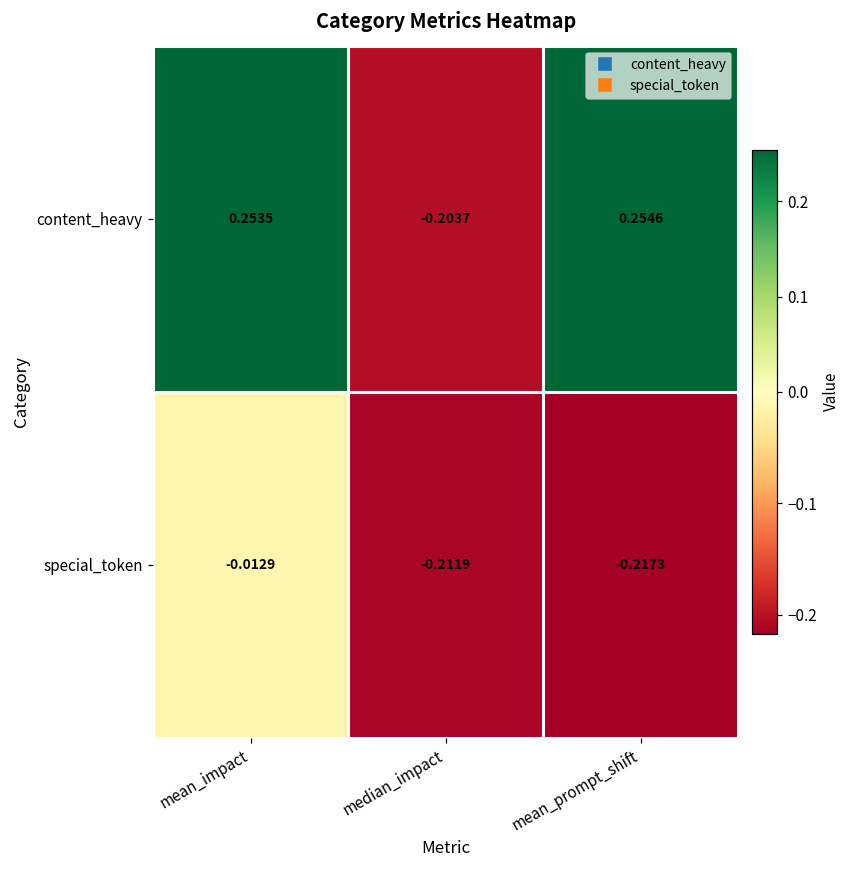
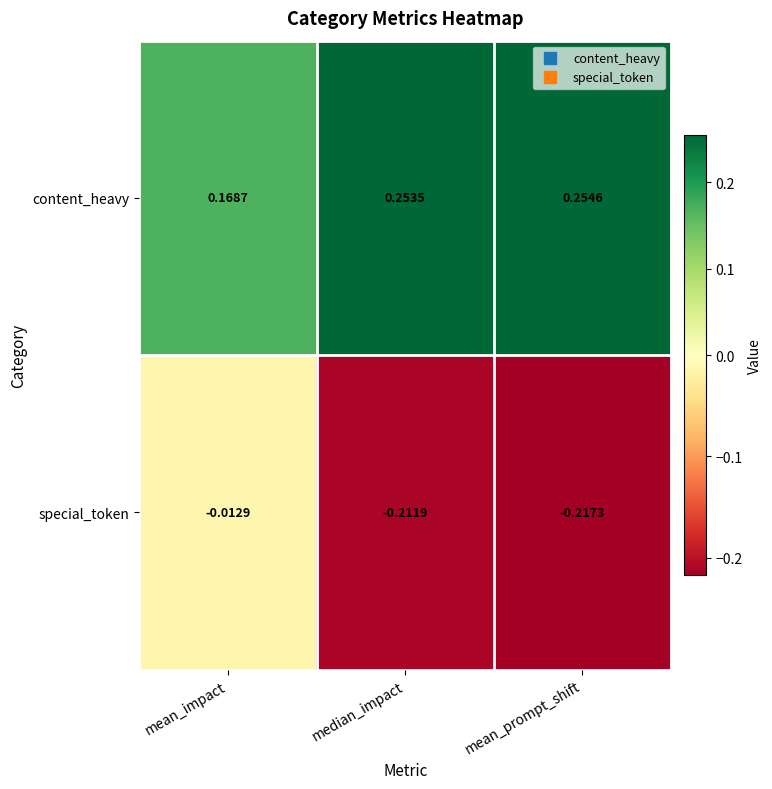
  {
    "content_heavy": {
-     "mean_impact": 0.2535,
-     "median_impact": -0.2037,
+     "mean_impact": 0.1687,
+     "median_impact": 0.2535,
      "mean_prompt_shift": 0.2546
    },
    "special_token": {
      "mean_impact": -0.0129,
      "median_impact": -0.2119,
      "mean_prompt_shift": -0.2173
    }
  }
